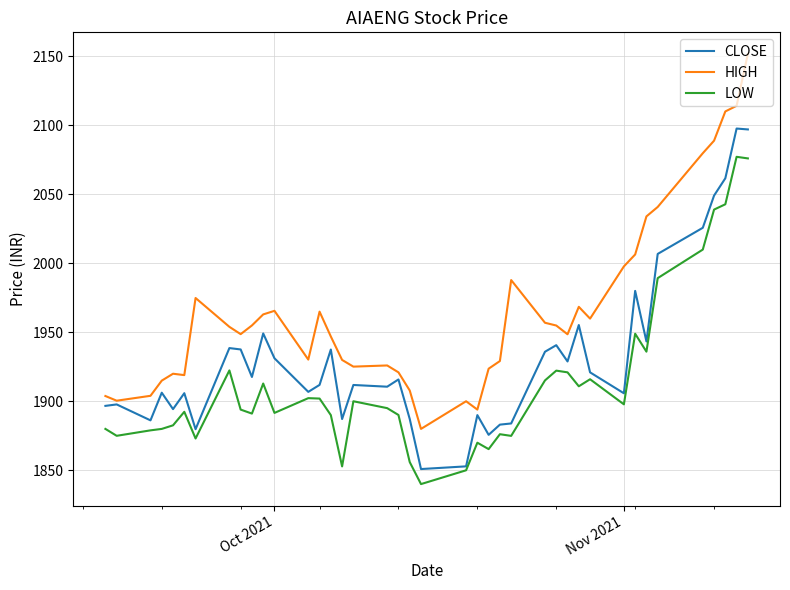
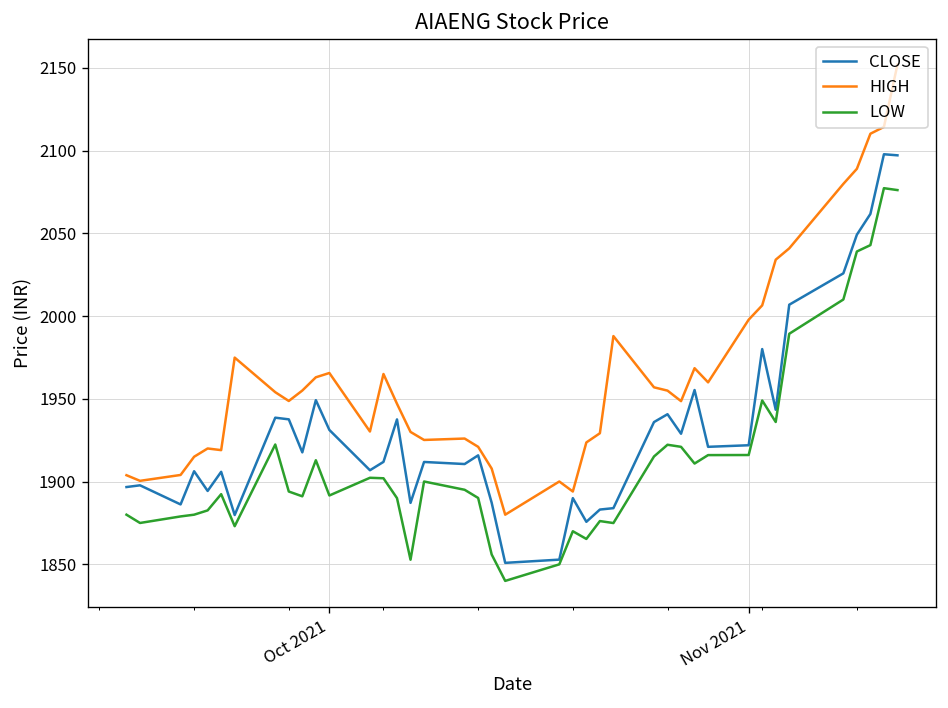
  {
    "CLOSE": {
      "Oct 2021": 1931,
-     "Nov 2021": 1906
+     "Nov 2021": 1922
    },
    "HIGH": {
      "Oct 2021": 1966,
      "Nov 2021": 1998
    },
    "LOW": {
      "Oct 2021": 1892,
-     "Nov 2021": 1898
+     "Nov 2021": 1916
    }
  }
